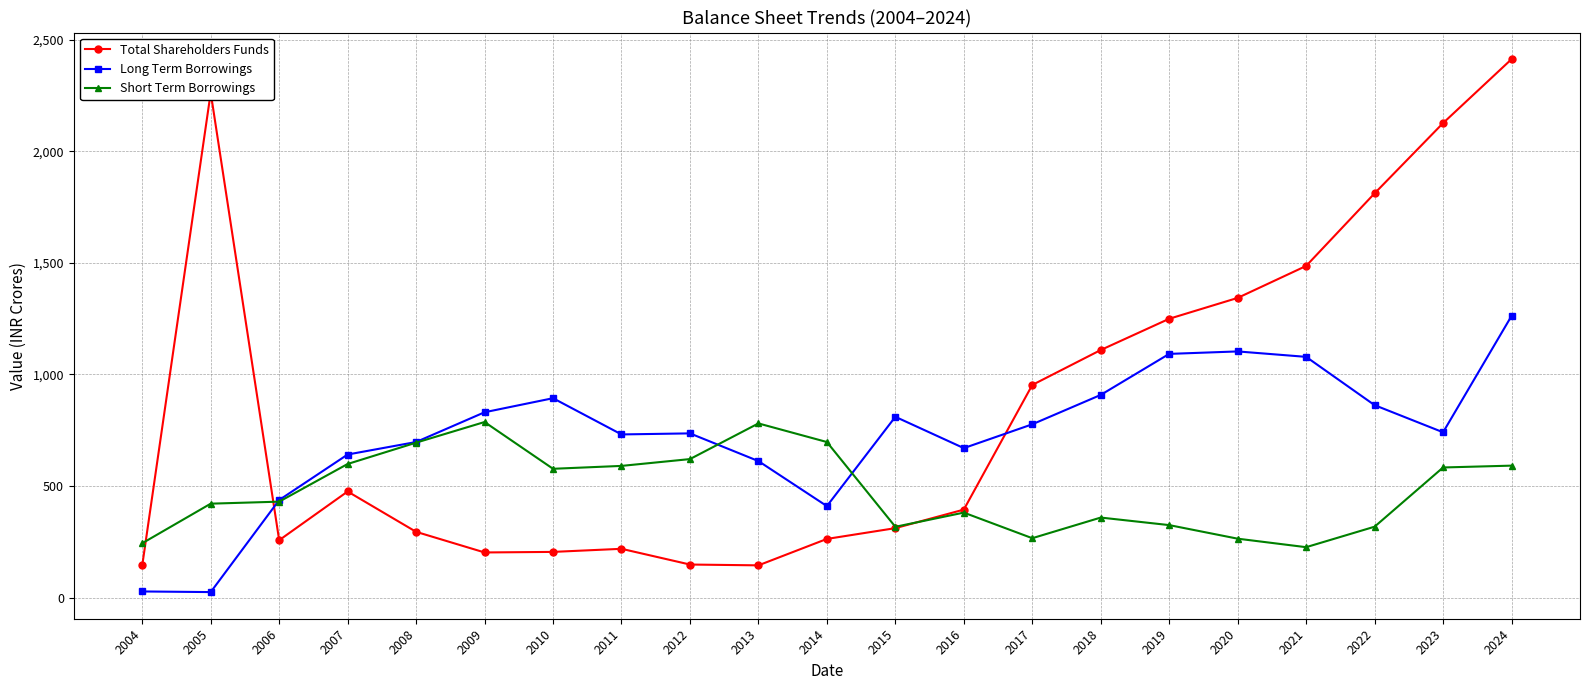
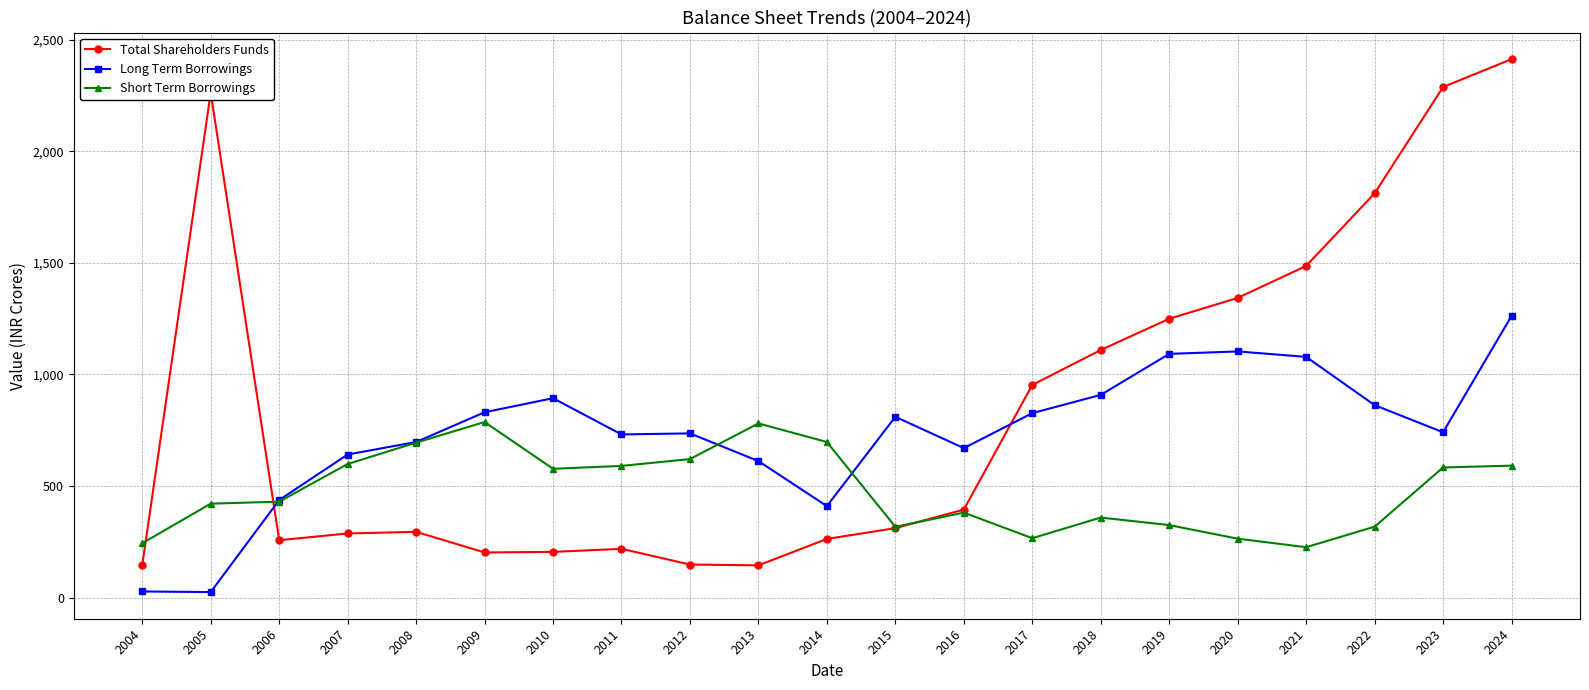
  {
    "Total Shareholders Funds": {
      "2004": "140",
      "2006": "260",
-     "2007": "480",
+     "2007": "290",
      "2008": "290",
      "2009": "200",
      "2010": "200",
      "2011": "220",
      "2012": "150",
      "2013": "140",
      "2014": "260",
      "2016": "390",
      "2017": "950",
      "2018": "1,110",
      "2019": "1,250",
      "2020": "1,340",
      "2021": "1,490",
      "2022": "1,810",
-     "2023": "2,130",
+     "2023": "2,290",
      "2024": "2,410"
    },
    "Long Term Borrowings": {
      "2004": "30",
      "2005": "20",
      "2007": "640",
      "2009": "830",
      "2010": "890",
      "2011": "730",
      "2012": "740",
      "2013": "610",
      "2014": "410",
      "2015": "810",
      "2016": "670",
-     "2017": "780",
+     "2017": "830",
      "2018": "910",
      "2019": "1,090",
      "2020": "1,100",
      "2021": "1,080",
      "2022": "860",
      "2023": "740",
      "2024": "1,260"
    },
    "Short Term Borrowings": {
      "2004": "240",
      "2005": "420",
      "2007": "600",
      "2009": "790",
      "2010": "580",
      "2011": "590",
      "2012": "620",
      "2013": "780",
      "2014": "700",
      "2016": "380",
      "2017": "270",
      "2018": "360",
      "2019": "320",
      "2020": "260",
      "2021": "230",
      "2022": "320",
      "2023": "580",
      "2024": "590"
    }
  }
